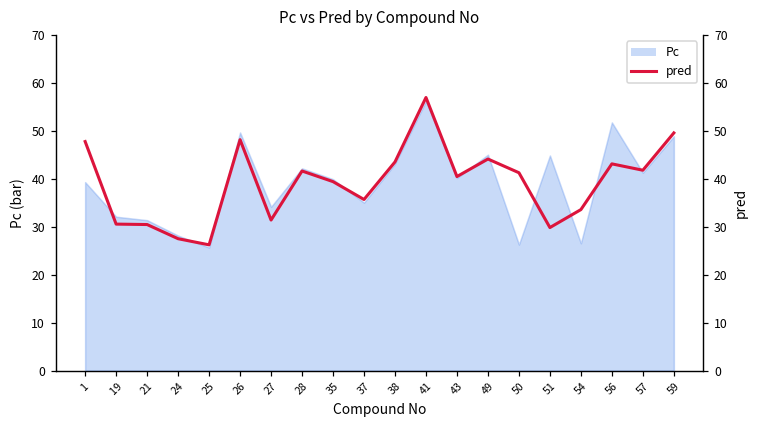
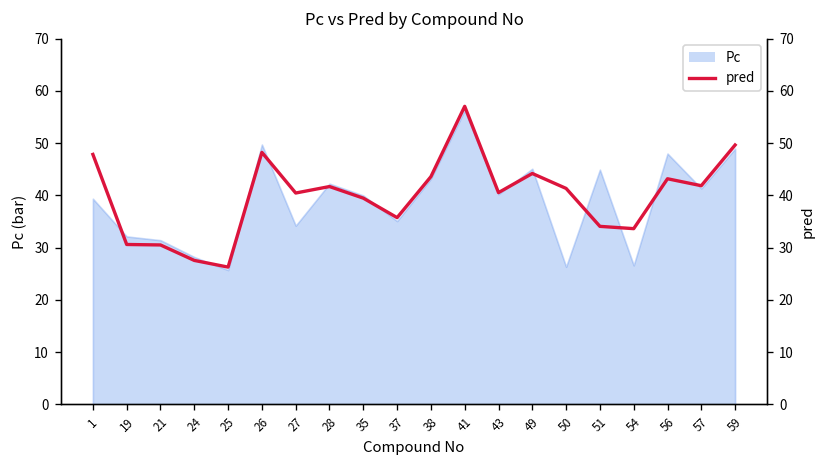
  {
    "Pc": {
      "1": 39,
      "19": 32,
      "21": 31,
      "24": 28,
      "25": 26,
      "26": 50,
      "27": 34,
      "28": 42,
      "35": 40,
      "37": 35,
      "38": 43,
      "41": 56,
      "43": 40,
      "49": 45,
      "50": 26,
      "51": 45,
      "54": 27,
-     "56": 52,
+     "56": 48,
      "57": 41,
      "59": 49
    },
    "pred": {
      "1": 48,
      "19": 31,
      "21": 30,
      "24": 28,
      "25": 26,
      "26": 48,
-     "27": 31,
+     "27": 40,
      "28": 42,
      "35": 39,
      "37": 36,
      "38": 44,
      "41": 57,
      "43": 41,
      "49": 44,
      "50": 41,
-     "51": 30,
+     "51": 34,
      "54": 34,
      "56": 43,
      "57": 42,
      "59": 50
    }
  }
